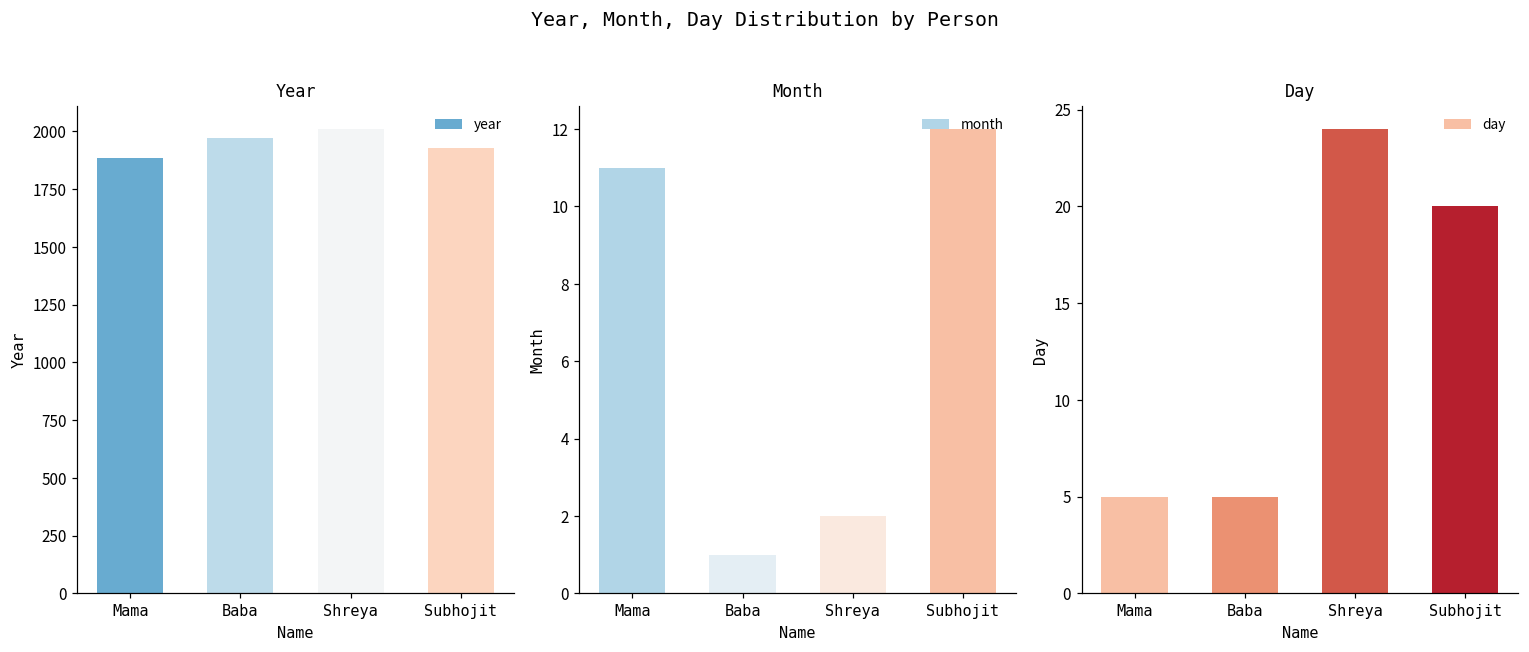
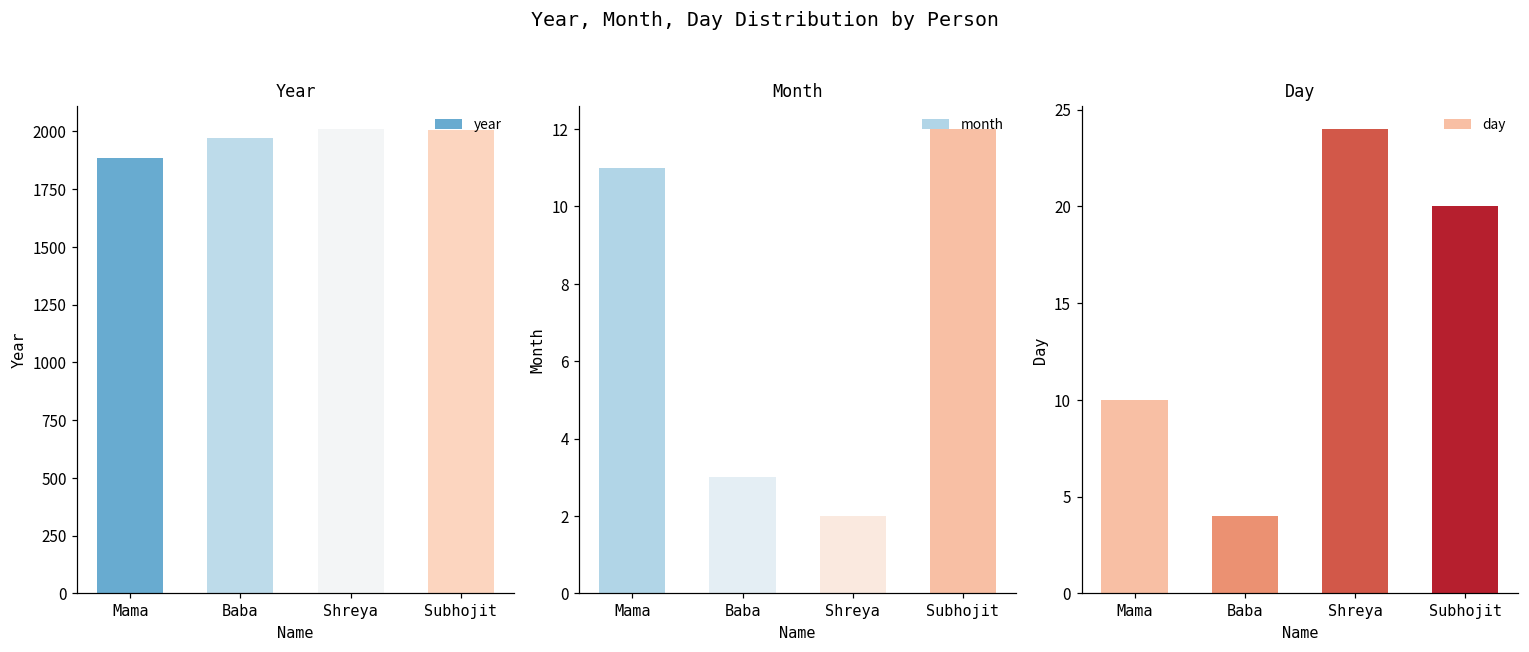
  {
    "Year": {
      "Mama": 1890,
      "Baba": 1970,
      "Shreya": 2010,
-     "Subhojit": 1930
+     "Subhojit": 2010
    },
    "Month": {
      "Mama": 11,
-     "Baba": 1,
+     "Baba": 3,
      "Shreya": 2,
      "Subhojit": 12
    },
    "Day": {
-     "Mama": 5,
-     "Baba": 5,
+     "Mama": 10,
+     "Baba": 4,
      "Shreya": 24,
      "Subhojit": 20
    }
  }
